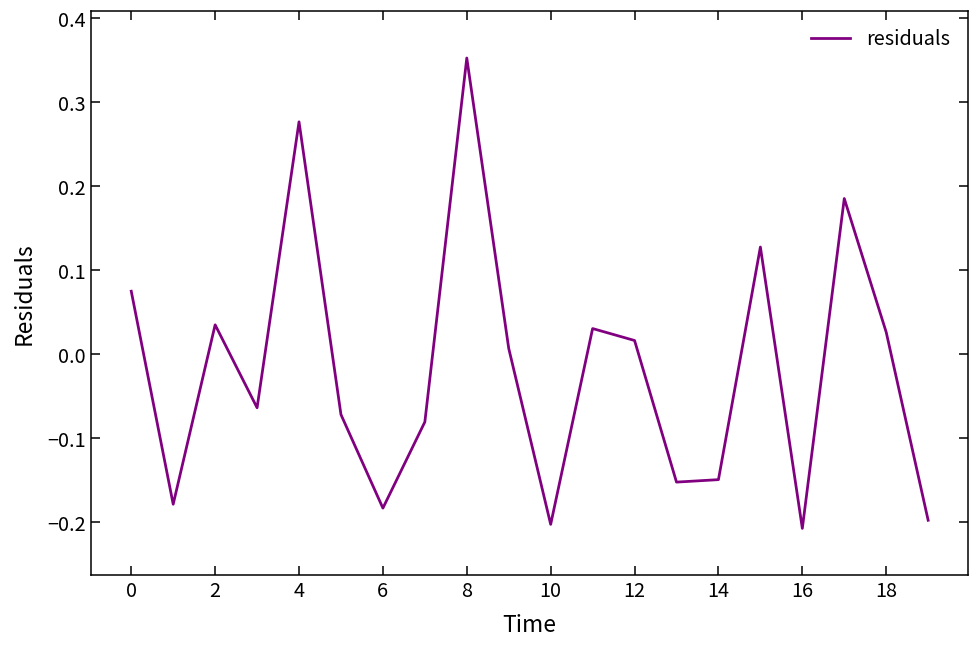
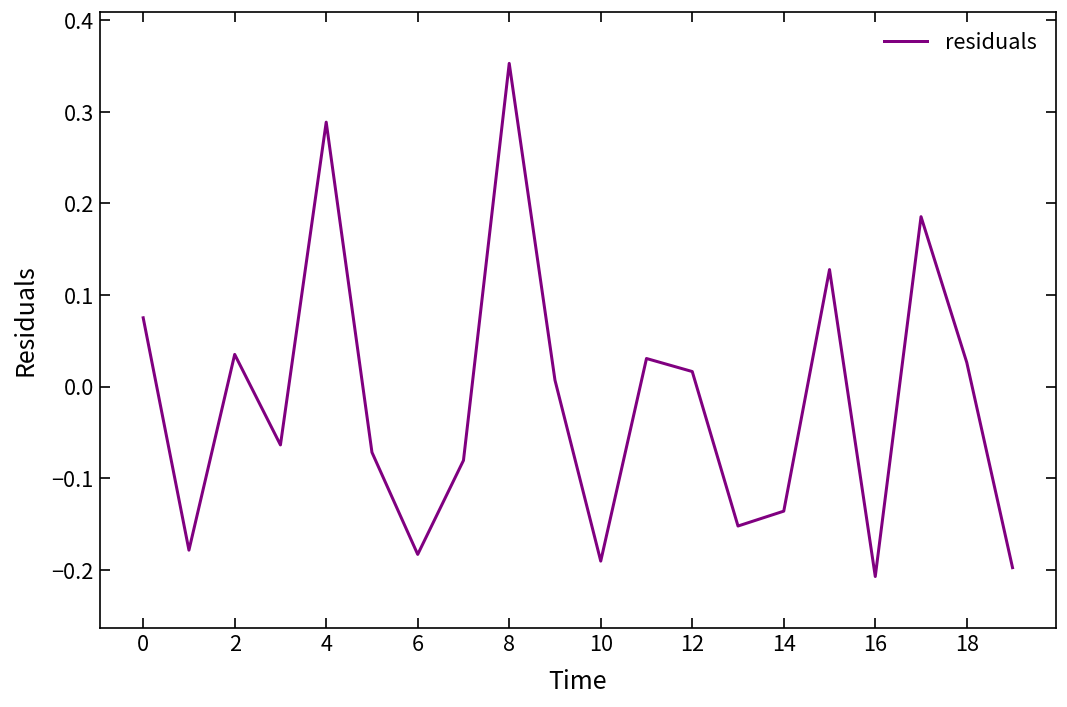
  {
    "0": 0.08,
    "2": 0.04,
-   "4": 0.28,
+   "4": 0.29,
    "6": -0.18,
    "8": 0.35,
-   "10": -0.20,
+   "10": -0.19,
    "12": 0.02,
-   "14": -0.15,
+   "14": -0.14,
    "16": -0.21,
    "18": 0.03
  }
